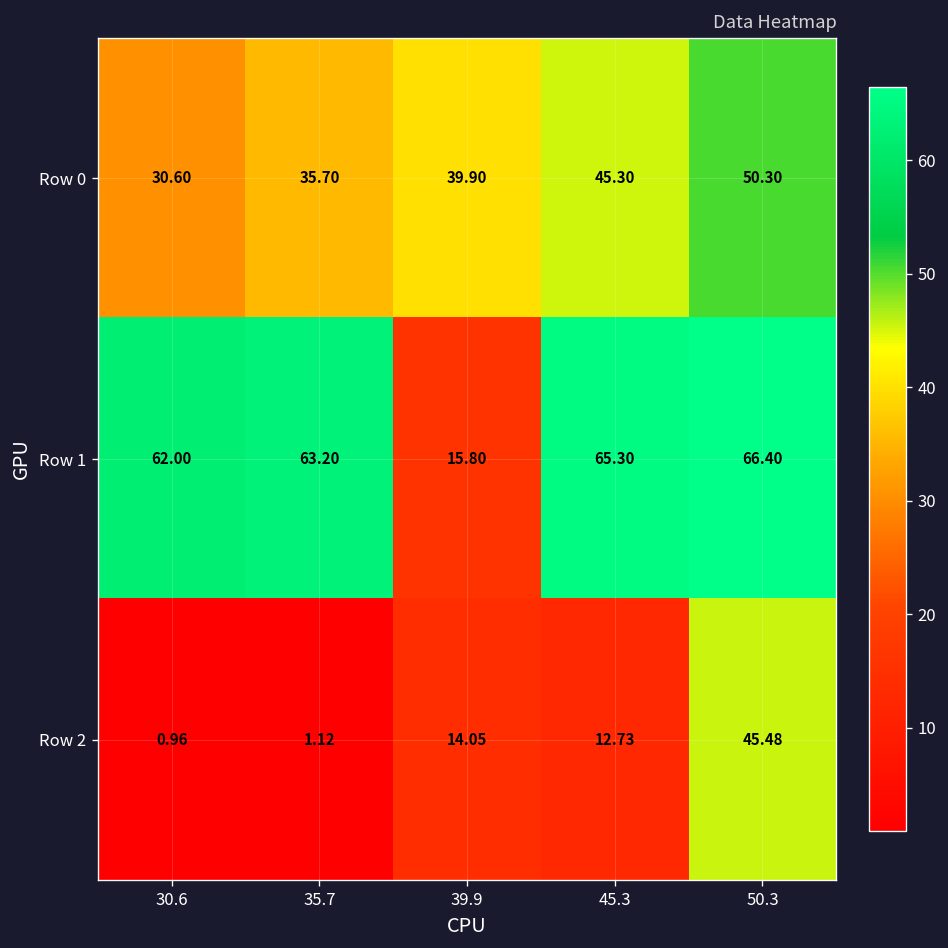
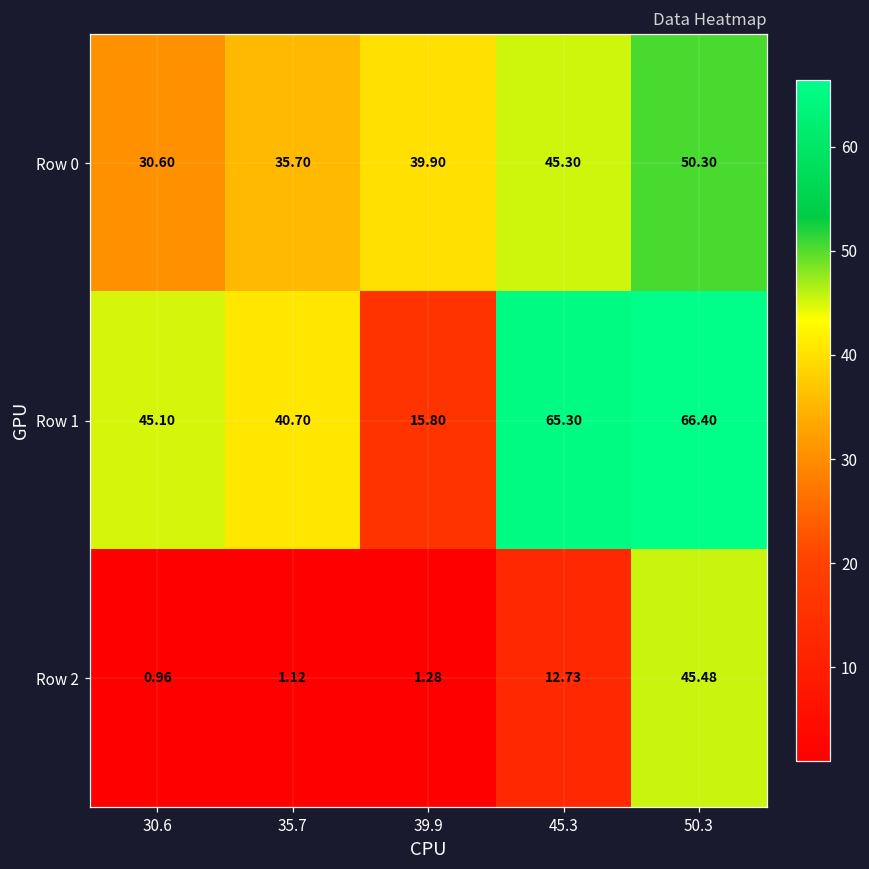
  {
    "Row 0": {
      "30.6": 30.60,
      "35.7": 35.70,
      "39.9": 39.90,
      "45.3": 45.30,
      "50.3": 50.30
    },
    "Row 1": {
-     "30.6": 62.00,
-     "35.7": 63.20,
+     "30.6": 45.10,
+     "35.7": 40.70,
      "39.9": 15.80,
      "45.3": 65.30,
      "50.3": 66.40
    },
    "Row 2": {
      "30.6": 0.96,
      "35.7": 1.12,
-     "39.9": 14.05,
+     "39.9": 1.28,
      "45.3": 12.73,
      "50.3": 45.48
    }
  }
